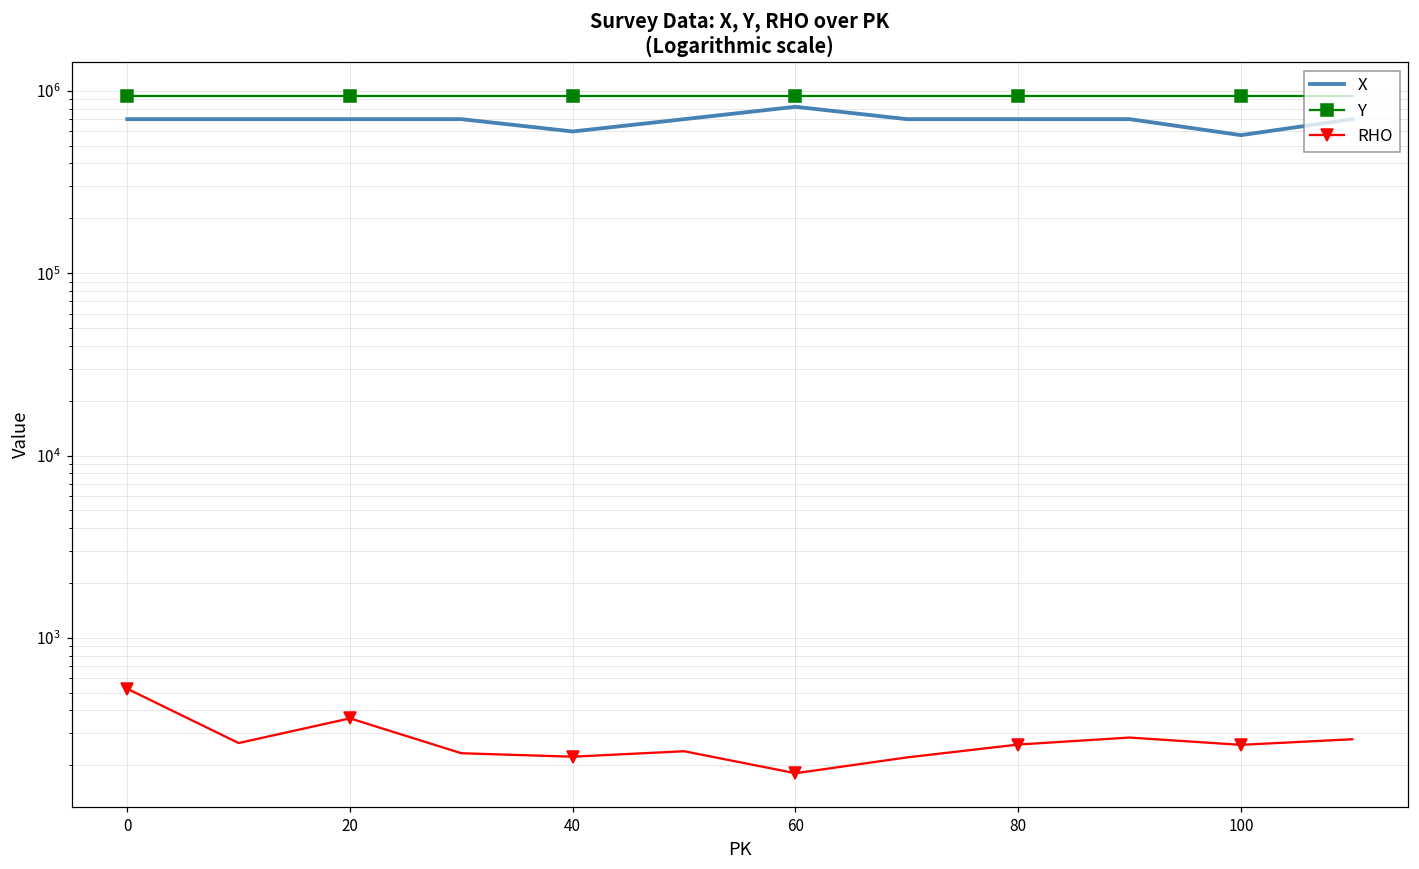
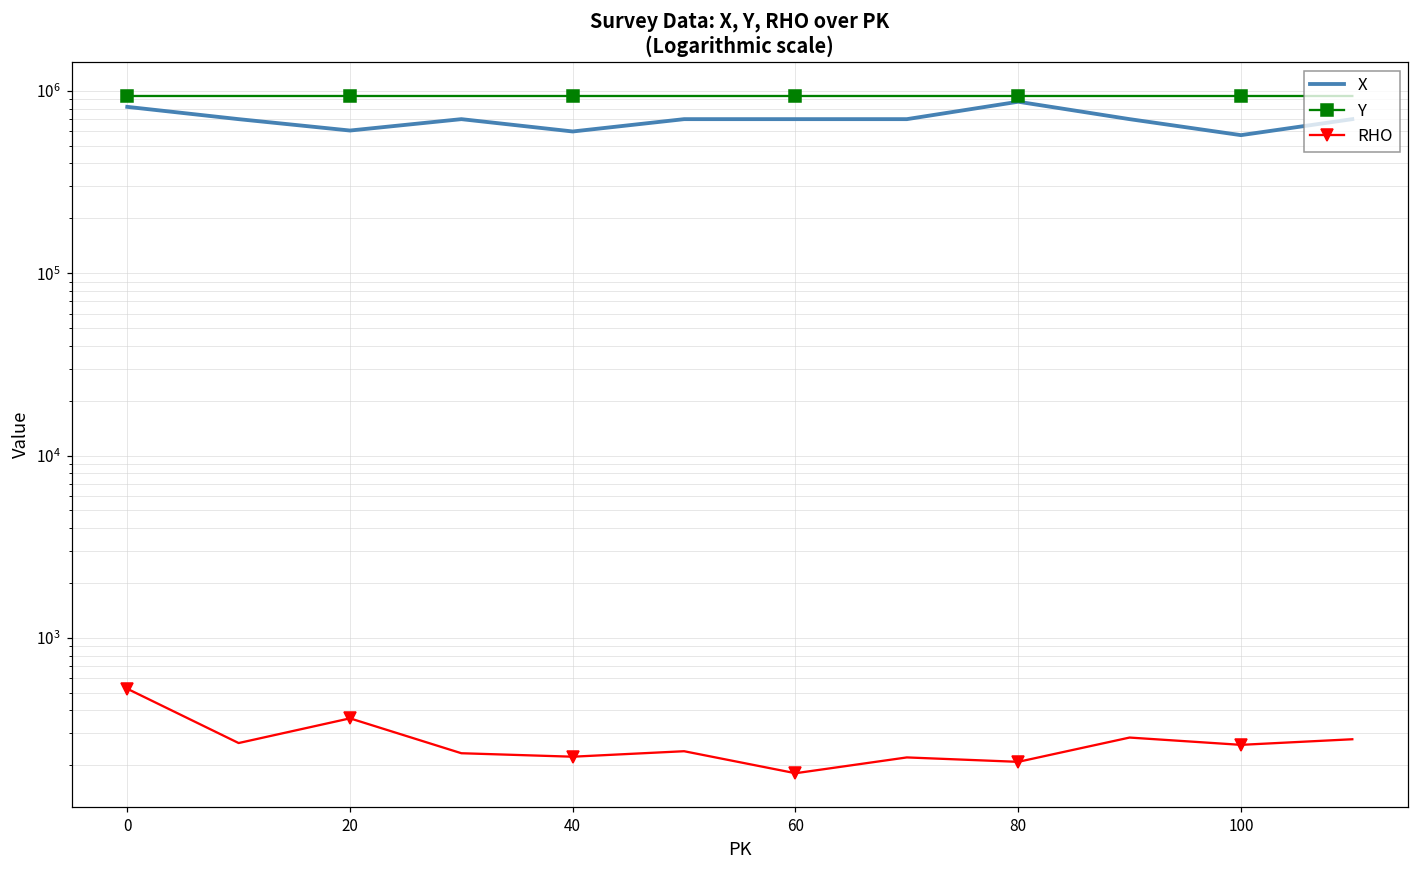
  {
    "X": {
-     "0": 700000,
-     "20": 700000,
+     "0": 800000,
+     "20": 610000,
      "40": 600000,
-     "60": 800000,
-     "80": 700000,
+     "60": 700000,
+     "80": 900000,
      "100": 570000
    },
    "Y": {
      "0": 900000,
      "20": 900000,
      "40": 900000,
      "60": 900000,
      "80": 900000,
      "100": 900000
    },
    "RHO": {
      "0": 530,
      "20": 360,
      "40": 220,
      "60": 180,
-     "80": 260,
+     "80": 210,
      "100": 260
    }
  }
